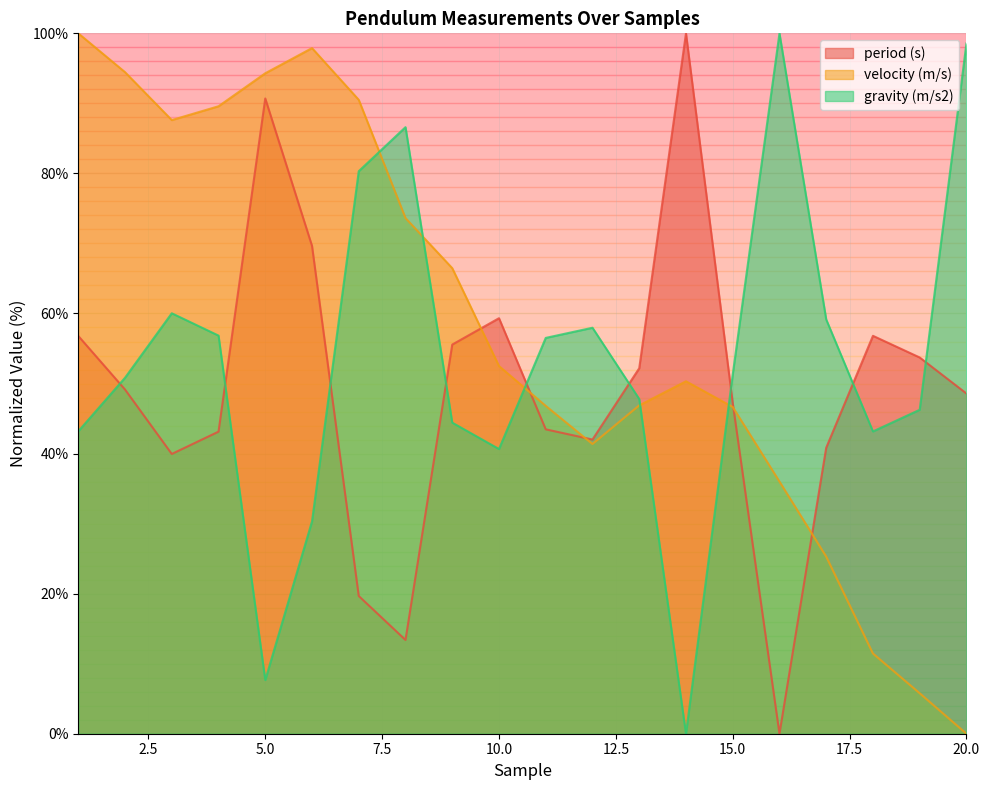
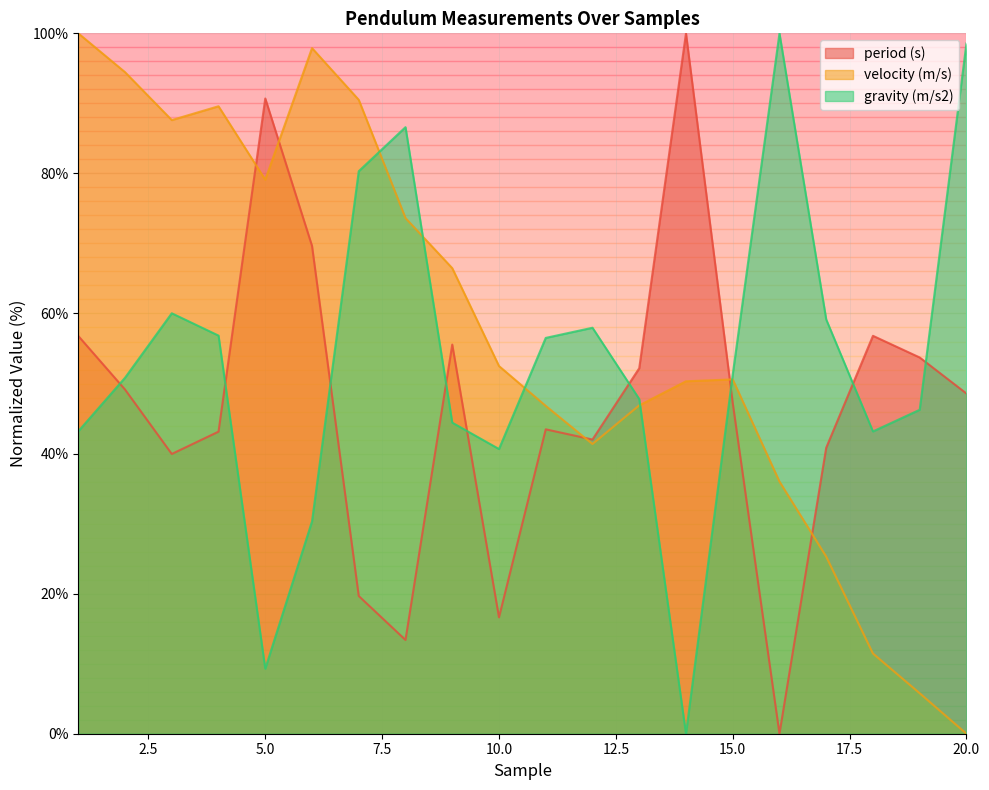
  {
    "period (s)": {
      "5.0": "91%",
-     "10.0": "59%",
+     "10.0": "17%",
      "15.0": "47%",
      "20.0": "49%"
    },
    "velocity (m/s)": {
-     "5.0": "94%",
+     "5.0": "79%",
      "10.0": "52%",
-     "15.0": "47%",
+     "15.0": "51%",
      "20.0": "0%"
    },
    "gravity (m/s2)": {
-     "5.0": "8%",
+     "5.0": "9%",
      "10.0": "41%",
      "15.0": "51%",
      "20.0": "99%"
    }
  }
